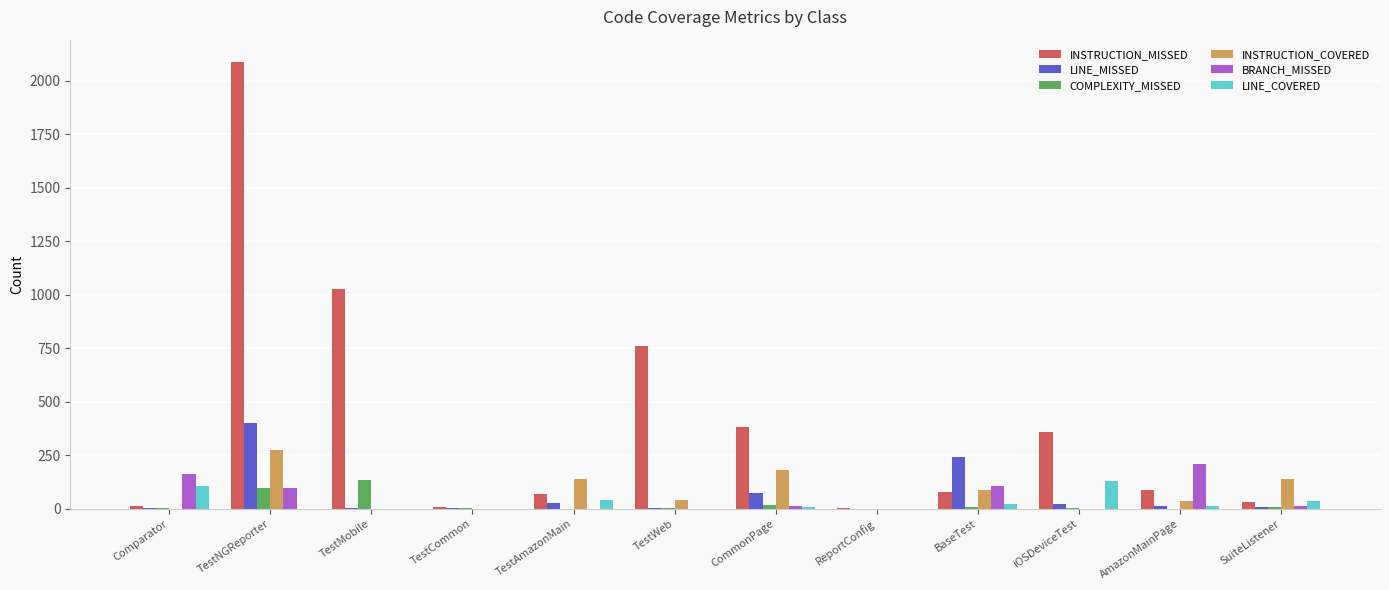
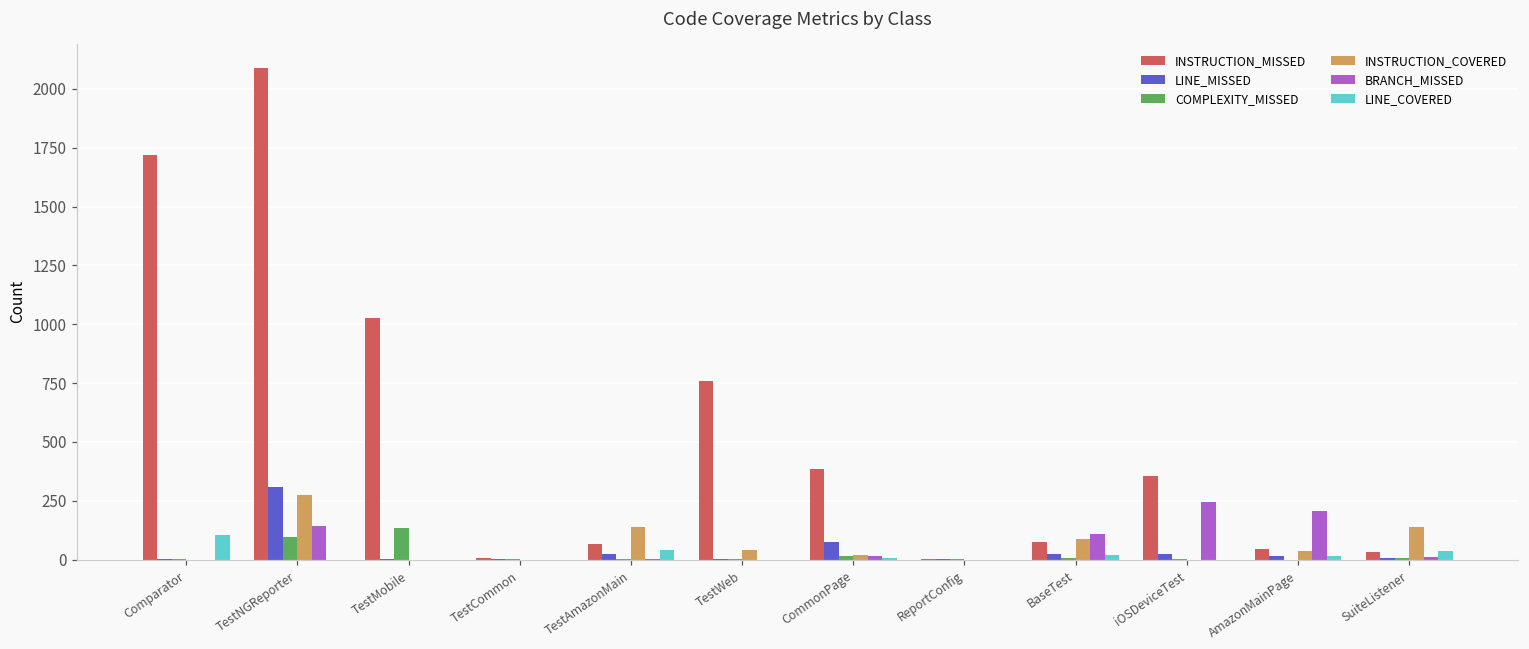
  {
    "INSTRUCTION_MISSED": {
-     "Comparator": 10,
+     "Comparator": 1720,
      "TestNGReporter": 2090,
      "TestMobile": 1030,
      "TestAmazonMain": 70,
      "TestWeb": 760,
      "CommonPage": 380,
      "BaseTest": 80,
      "iOSDeviceTest": 360,
-     "AmazonMainPage": 90,
+     "AmazonMainPage": 40,
      "SuiteListener": 30
    },
    "LINE_MISSED": {
-     "TestNGReporter": 400,
+     "TestNGReporter": 310,
      "TestAmazonMain": 30,
      "CommonPage": 70,
-     "BaseTest": 240,
+     "BaseTest": 20,
      "iOSDeviceTest": 20,
      "AmazonMainPage": 20
    },
    "COMPLEXITY_MISSED": {
      "TestNGReporter": 100,
      "TestMobile": 140,
      "CommonPage": 20,
      "AmazonMainPage": 0
    },
    "INSTRUCTION_COVERED": {
      "Comparator": 0,
      "TestNGReporter": 270,
      "TestMobile": 0,
      "TestCommon": 0,
      "TestAmazonMain": 140,
      "TestWeb": 40,
-     "CommonPage": 180,
+     "CommonPage": 20,
      "ReportConfig": 0,
      "BaseTest": 90,
      "iOSDeviceTest": 0,
      "AmazonMainPage": 40,
      "SuiteListener": 140
    },
    "BRANCH_MISSED": {
-     "Comparator": 160,
-     "TestNGReporter": 100,
+     "Comparator": 0,
+     "TestNGReporter": 140,
      "TestMobile": 0,
      "TestCommon": 0,
      "TestWeb": 0,
      "CommonPage": 10,
      "ReportConfig": 0,
      "BaseTest": 110,
-     "iOSDeviceTest": 0,
+     "iOSDeviceTest": 240,
      "AmazonMainPage": 210
    },
    "LINE_COVERED": {
      "Comparator": 110,
      "TestNGReporter": 0,
      "TestMobile": 0,
      "TestCommon": 0,
      "TestAmazonMain": 40,
      "TestWeb": 0,
      "ReportConfig": 0,
      "BaseTest": 20,
-     "iOSDeviceTest": 130,
+     "iOSDeviceTest": 0,
      "AmazonMainPage": 20,
      "SuiteListener": 40
    }
  }
